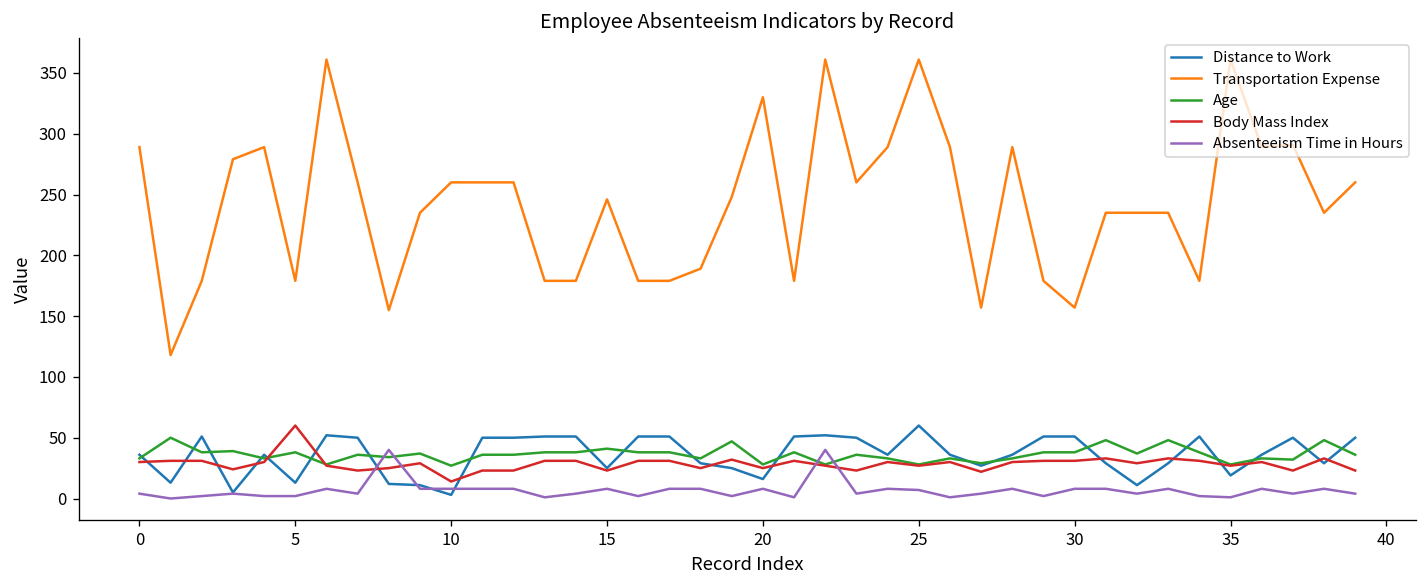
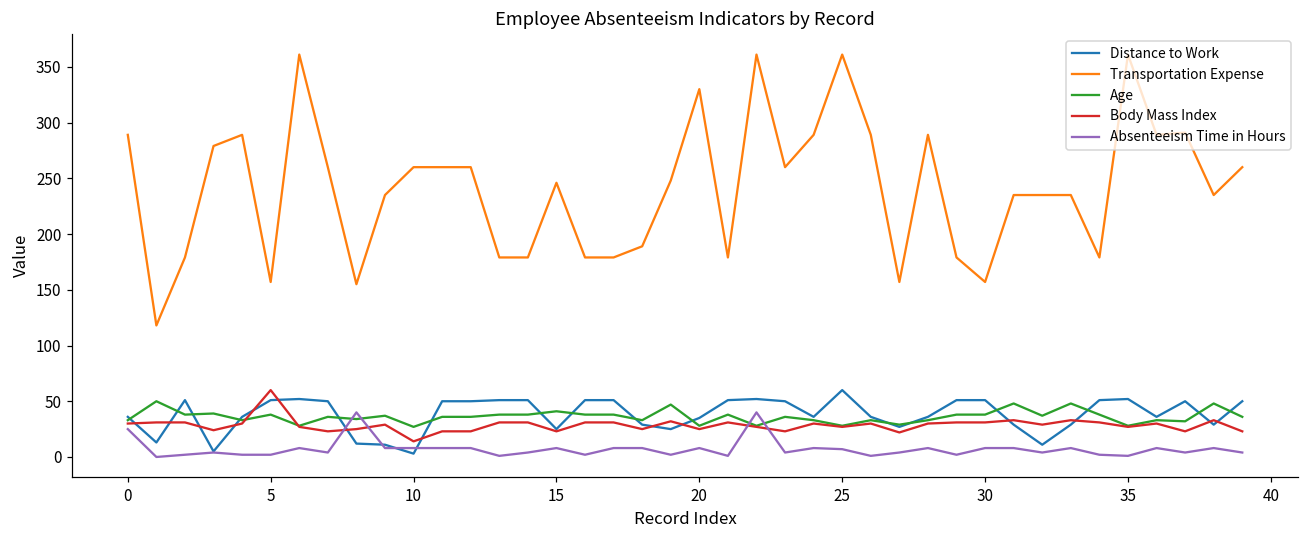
  {
    "Distance to Work": {
      "0": 36,
-     "5": 13,
+     "5": 51,
      "10": 3,
-     "20": 16,
+     "20": 35,
      "25": 60,
      "30": 51,
-     "35": 19
+     "35": 52
    },
    "Transportation Expense": {
      "0": 289,
-     "5": 179,
+     "5": 157,
      "10": 260,
      "15": 246,
      "20": 330,
      "25": 361,
      "30": 157
    },
    "Age": {
      "0": 33,
      "5": 38,
      "10": 27,
      "15": 41,
      "20": 28,
      "30": 38
    },
    "Body Mass Index": {
      "0": 30,
      "5": 60,
      "10": 14,
      "20": 25,
      "30": 31
    },
    "Absenteeism Time in Hours": {
-     "0": 4,
+     "0": 25,
      "5": 2,
      "10": 8,
      "15": 8,
      "20": 8,
      "25": 7,
      "30": 8,
      "35": 1
    }
  }
